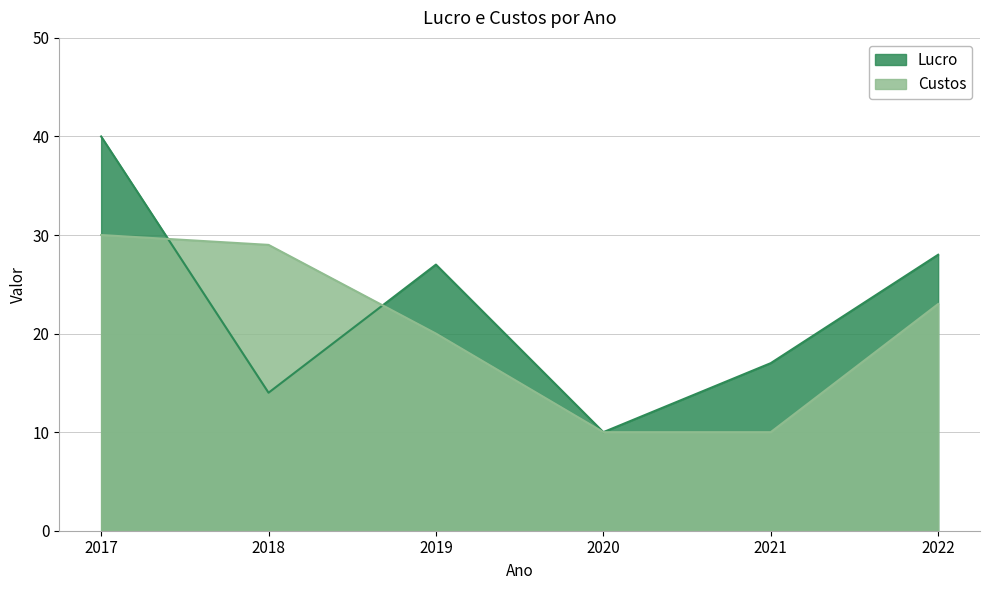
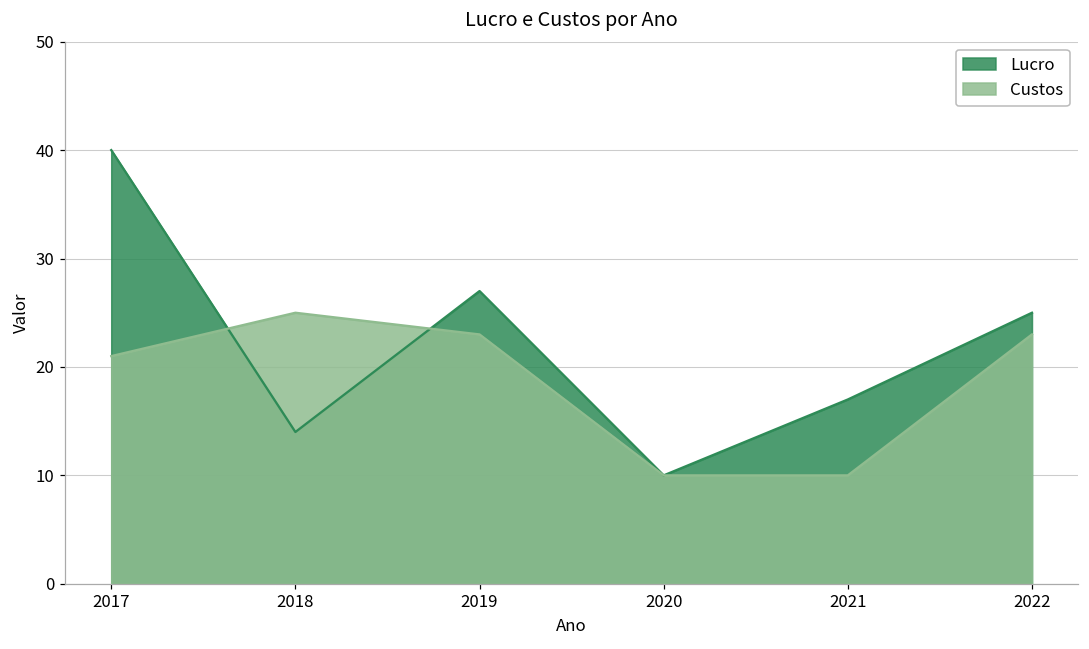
  {
    "Lucro": {
      "2017": 40,
      "2018": 14,
      "2019": 27,
      "2021": 17,
-     "2022": 28
+     "2022": 25
    },
    "Custos": {
-     "2017": 30,
-     "2018": 29,
-     "2019": 20,
+     "2017": 21,
+     "2018": 25,
+     "2019": 23,
      "2021": 10,
      "2022": 23
    }
  }
